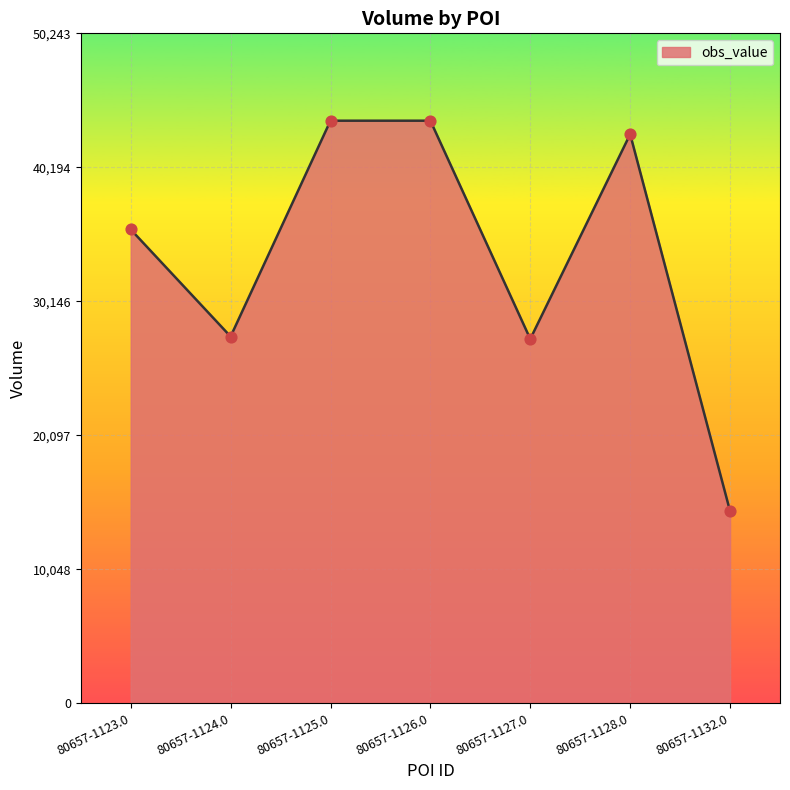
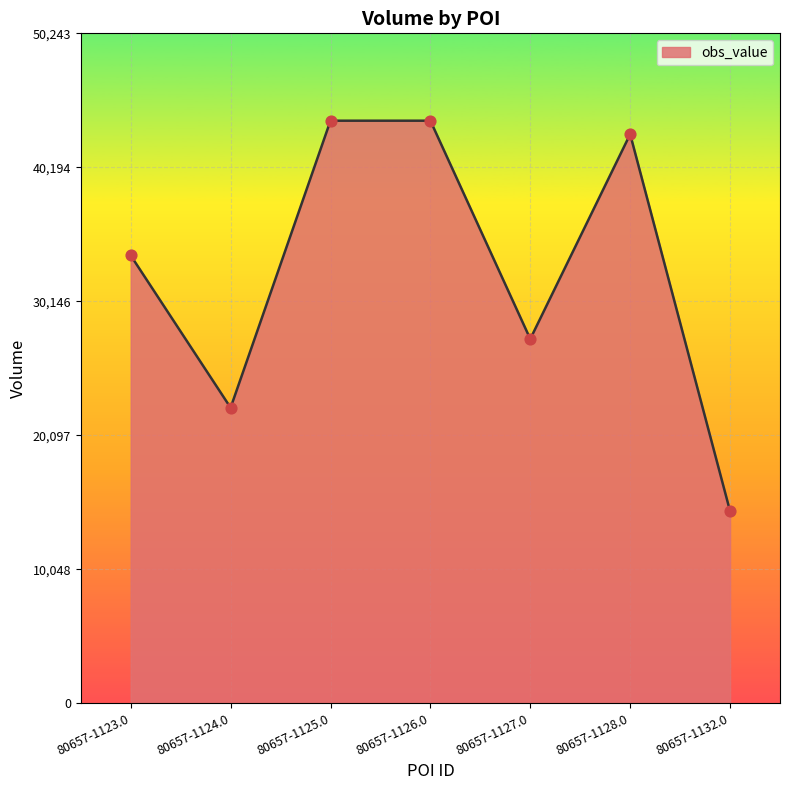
  {
-   "80657-1123.0": "35,500",
-   "80657-1124.0": "27,500",
+   "80657-1123.0": "33,600",
+   "80657-1124.0": "22,200",
    "80657-1125.0": "43,700",
    "80657-1126.0": "43,700",
    "80657-1127.0": "27,300",
    "80657-1128.0": "42,700",
    "80657-1132.0": "14,400"
  }
